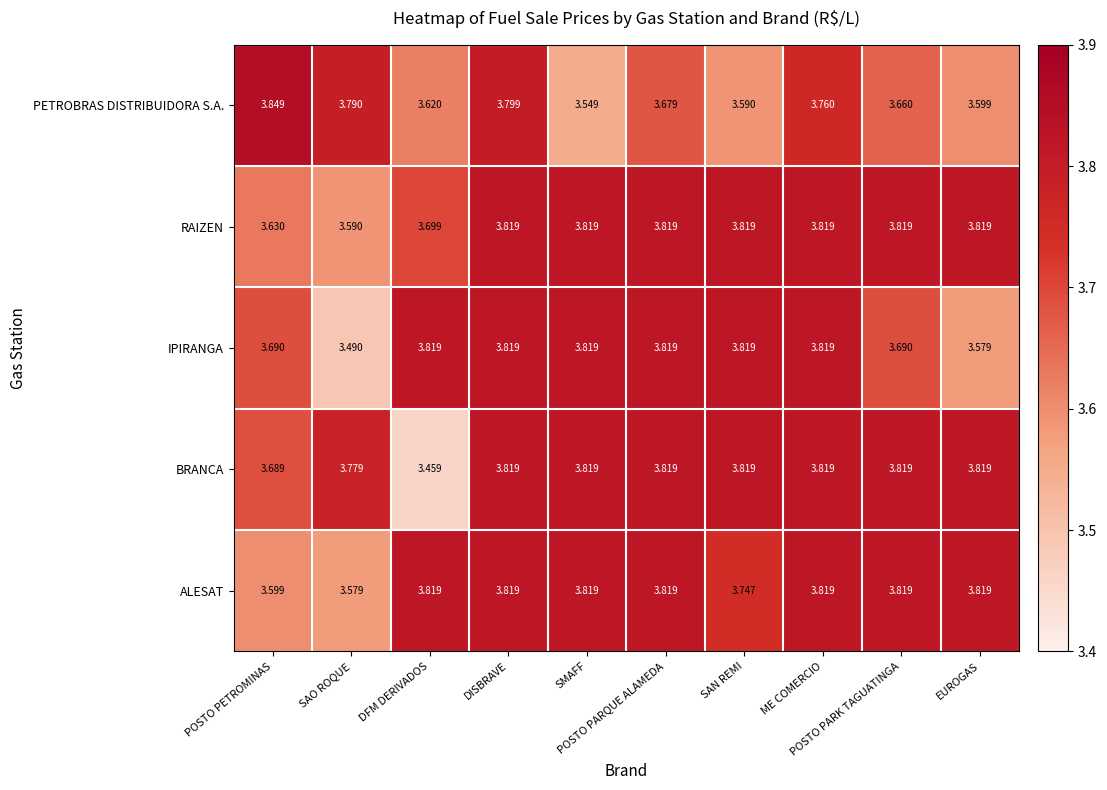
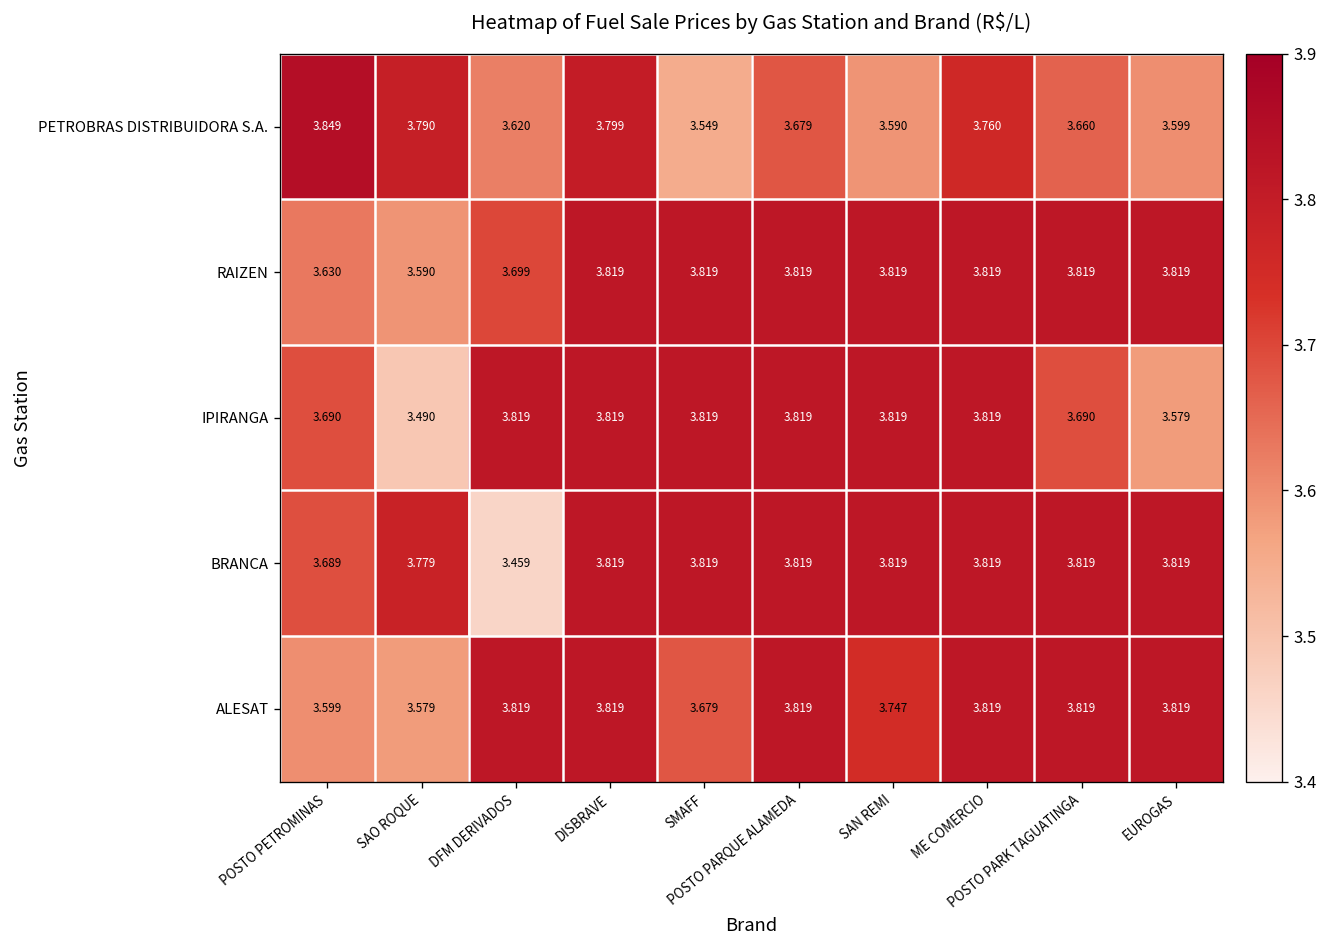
  {
    "PETROBRAS DISTRIBUIDORA S.A.": {
      "POSTO PETROMINAS": 3.849,
      "SAO ROQUE": 3.790,
      "DFM DERIVADOS": 3.620,
      "DISBRAVE": 3.799,
      "SMAFF": 3.549,
      "POSTO PARQUE ALAMEDA": 3.679,
      "SAN REMI": 3.590,
      "ME COMERCIO": 3.760,
      "POSTO PARK TAGUATINGA": 3.660,
      "EUROGAS": 3.599
    },
    "RAIZEN": {
      "POSTO PETROMINAS": 3.630,
      "SAO ROQUE": 3.590,
      "DFM DERIVADOS": 3.699,
      "DISBRAVE": 3.819,
      "SMAFF": 3.819,
      "POSTO PARQUE ALAMEDA": 3.819,
      "SAN REMI": 3.819,
      "ME COMERCIO": 3.819,
      "POSTO PARK TAGUATINGA": 3.819,
      "EUROGAS": 3.819
    },
    "IPIRANGA": {
      "POSTO PETROMINAS": 3.690,
      "SAO ROQUE": 3.490,
      "DFM DERIVADOS": 3.819,
      "DISBRAVE": 3.819,
      "SMAFF": 3.819,
      "POSTO PARQUE ALAMEDA": 3.819,
      "SAN REMI": 3.819,
      "ME COMERCIO": 3.819,
      "POSTO PARK TAGUATINGA": 3.690,
      "EUROGAS": 3.579
    },
    "BRANCA": {
      "POSTO PETROMINAS": 3.689,
      "SAO ROQUE": 3.779,
      "DFM DERIVADOS": 3.459,
      "DISBRAVE": 3.819,
      "SMAFF": 3.819,
      "POSTO PARQUE ALAMEDA": 3.819,
      "SAN REMI": 3.819,
      "ME COMERCIO": 3.819,
      "POSTO PARK TAGUATINGA": 3.819,
      "EUROGAS": 3.819
    },
    "ALESAT": {
      "POSTO PETROMINAS": 3.599,
      "SAO ROQUE": 3.579,
      "DFM DERIVADOS": 3.819,
      "DISBRAVE": 3.819,
-     "SMAFF": 3.819,
+     "SMAFF": 3.679,
      "POSTO PARQUE ALAMEDA": 3.819,
      "SAN REMI": 3.747,
      "ME COMERCIO": 3.819,
      "POSTO PARK TAGUATINGA": 3.819,
      "EUROGAS": 3.819
    }
  }
